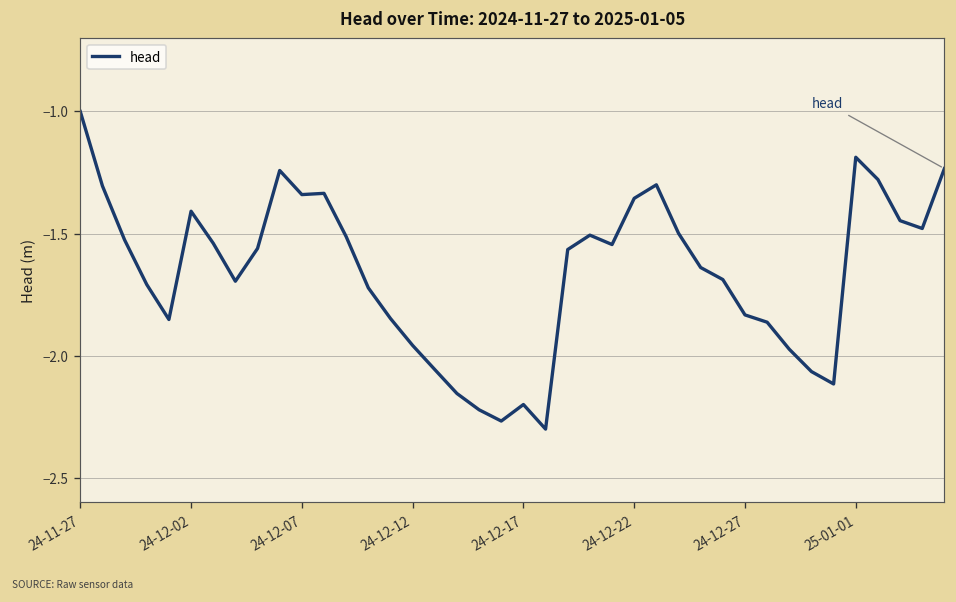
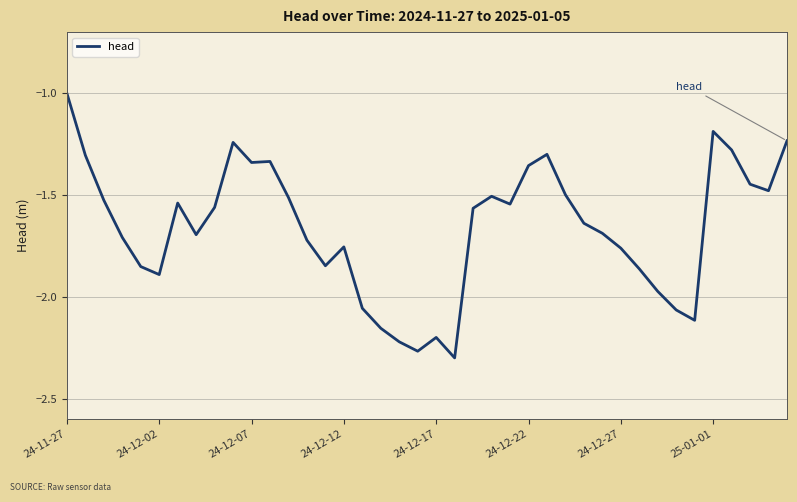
  {
    "24-11-27": -1.00,
-   "24-12-02": -1.41,
+   "24-12-02": -1.89,
    "24-12-07": -1.34,
-   "24-12-12": -1.96,
+   "24-12-12": -1.75,
    "24-12-17": -2.20,
    "24-12-22": -1.36,
-   "24-12-27": -1.83,
+   "24-12-27": -1.76,
    "25-01-01": -1.19
  }
